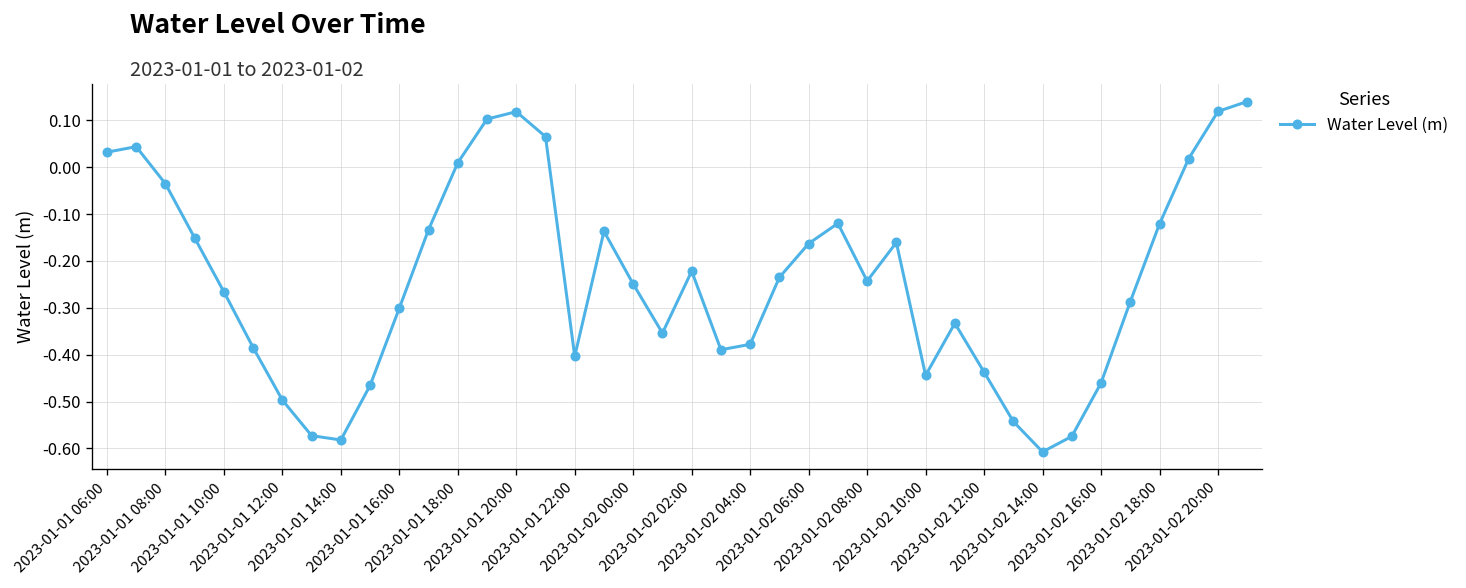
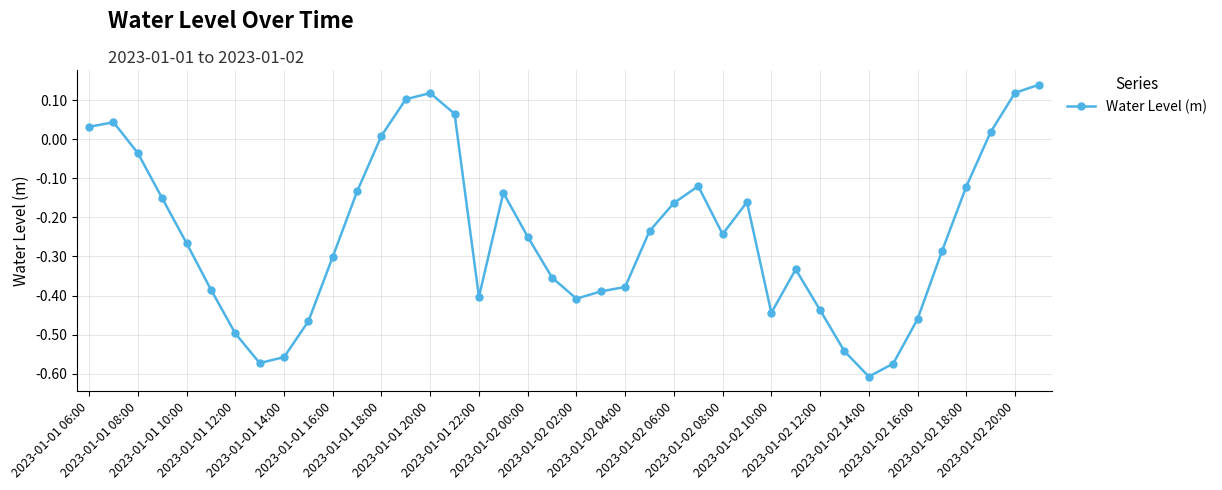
  {
    "2023-01-01 06:00": 0.03,
    "2023-01-01 08:00": -0.04,
    "2023-01-01 10:00": -0.27,
    "2023-01-01 12:00": -0.50,
-   "2023-01-01 14:00": -0.58,
+   "2023-01-01 14:00": -0.56,
    "2023-01-01 16:00": -0.30,
    "2023-01-01 18:00": 0.01,
    "2023-01-01 20:00": 0.12,
    "2023-01-01 22:00": -0.40,
    "2023-01-02 00:00": -0.25,
-   "2023-01-02 02:00": -0.22,
+   "2023-01-02 02:00": -0.41,
    "2023-01-02 04:00": -0.38,
    "2023-01-02 06:00": -0.16,
    "2023-01-02 08:00": -0.24,
    "2023-01-02 10:00": -0.44,
    "2023-01-02 12:00": -0.44,
    "2023-01-02 14:00": -0.61,
    "2023-01-02 16:00": -0.46,
    "2023-01-02 18:00": -0.12,
    "2023-01-02 20:00": 0.12
  }
